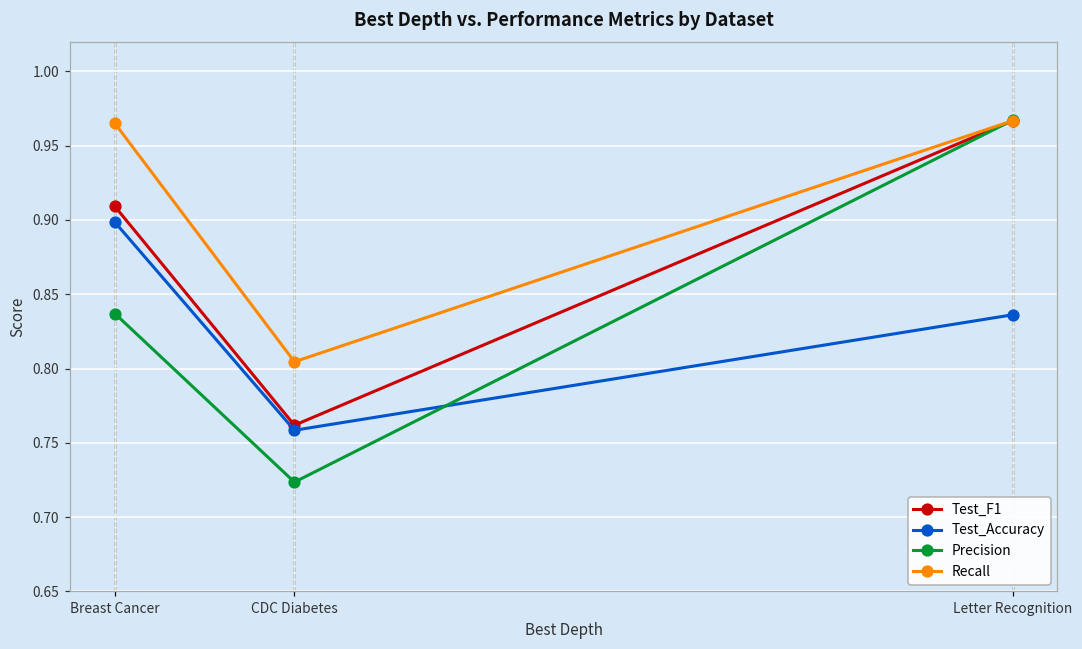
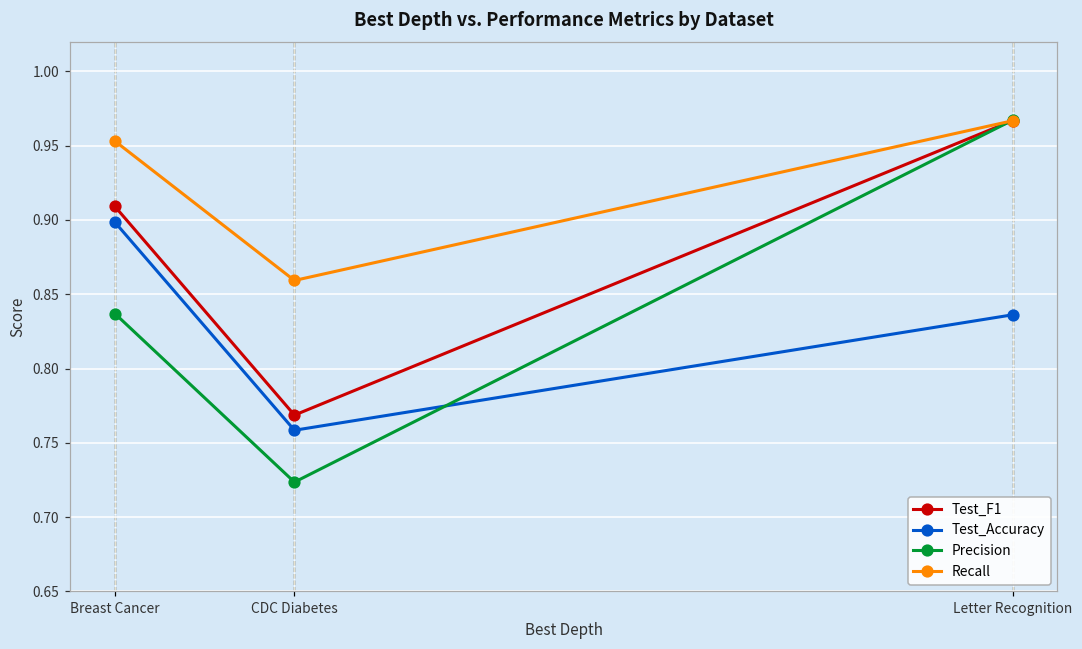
  {
    "Test_F1": {
      "Breast Cancer": 0.909,
-     "CDC Diabetes": 0.762
+     "CDC Diabetes": 0.769
    },
    "Test_Accuracy": {
      "Breast Cancer": 0.899,
      "CDC Diabetes": 0.759,
      "Letter Recognition": 0.836
    },
    "Precision": {
      "Breast Cancer": 0.837,
      "CDC Diabetes": 0.724
    },
    "Recall": {
-     "Breast Cancer": 0.965,
-     "CDC Diabetes": 0.805
+     "Breast Cancer": 0.953,
+     "CDC Diabetes": 0.859
    }
  }
